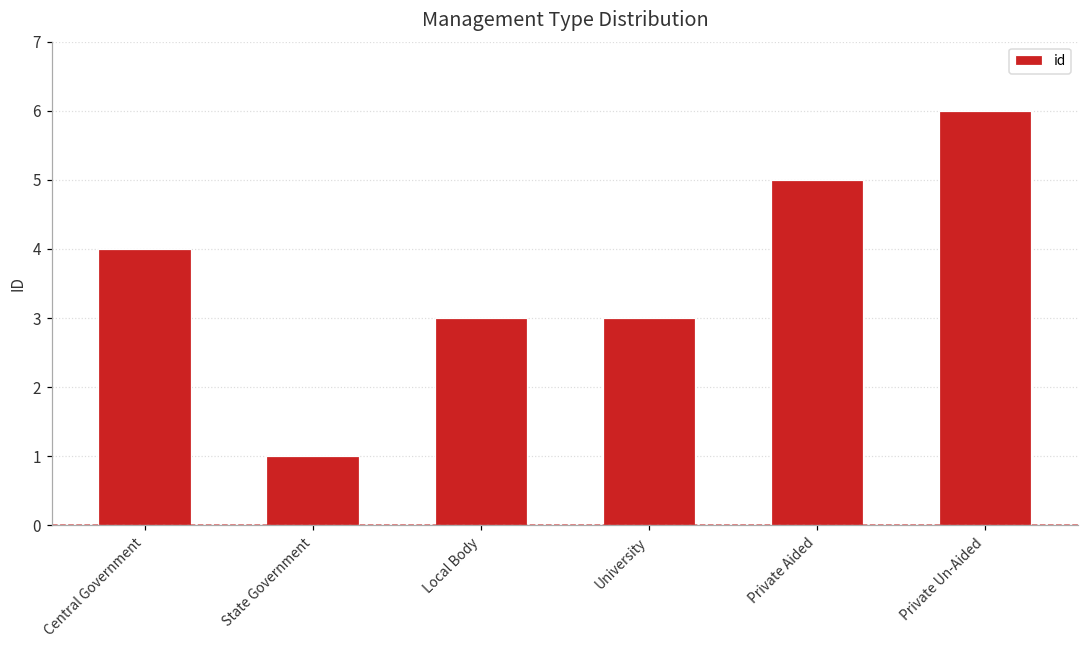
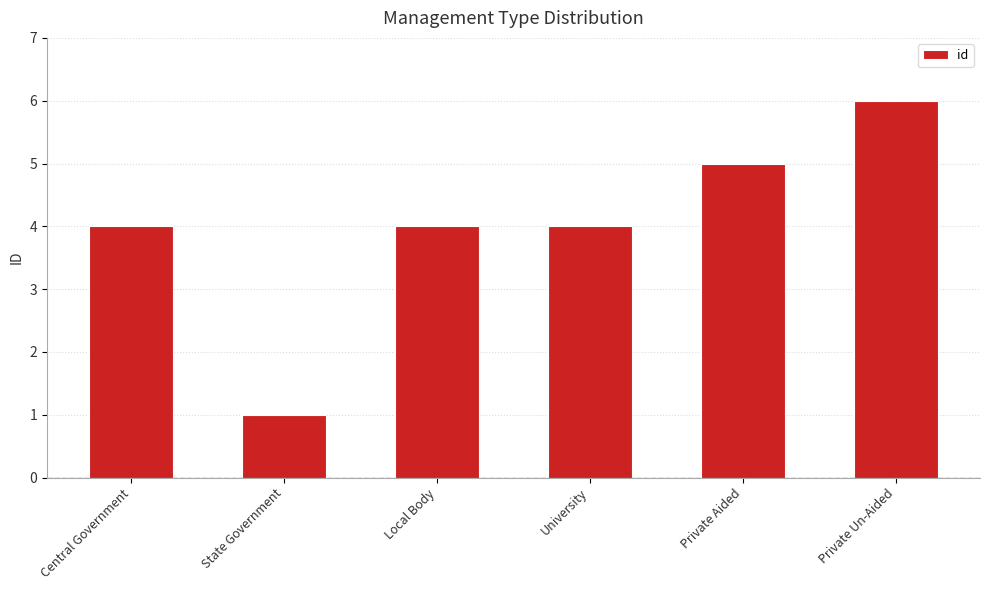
  {
    "Central Government": 4,
    "State Government": 1,
-   "Local Body": 3,
-   "University": 3,
+   "Local Body": 4,
+   "University": 4,
    "Private Aided": 5,
    "Private Un-Aided": 6
  }
